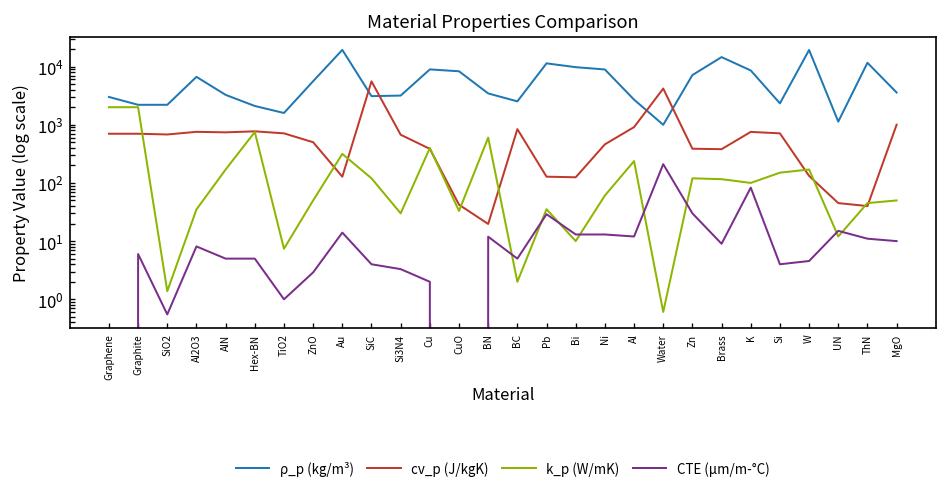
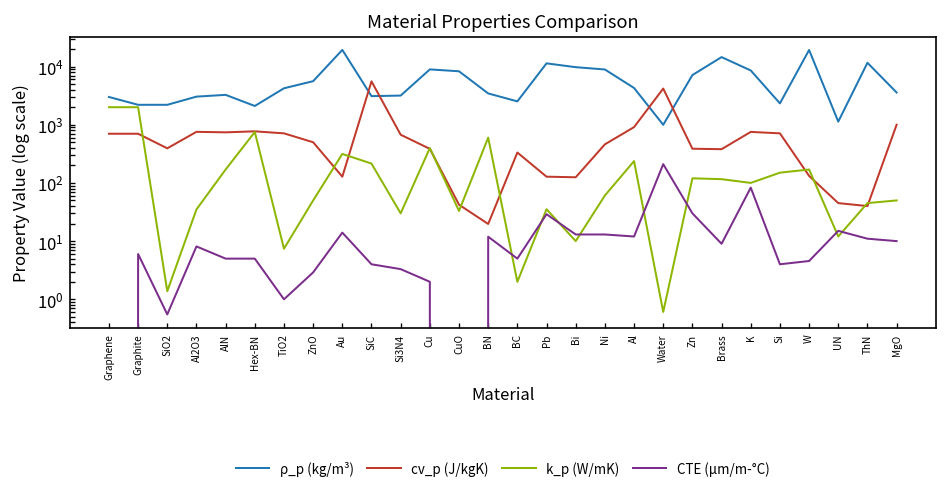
  {
    "ρ_p (kg/m³)": {
      "Graphene": 3000,
      "SiO2": 2000,
-     "Al2O3": 7000,
+     "Al2O3": 3000,
      "AlN": 3000,
      "Hex-BN": 2100,
-     "TiO2": 1600,
+     "TiO2": 4000,
      "ZnO": 6000,
      "Au": 19000,
      "SiC": 3000,
      "Si3N4": 3000,
      "Cu": 9000,
      "CuO": 8000,
      "BN": 3000,
      "BC": 3000,
      "Pb": 11000,
      "Bi": 10000,
      "Ni": 9000,
-     "Al": 3000,
+     "Al": 4000,
      "Water": 1000,
      "Zn": 7000,
      "Brass": 15000,
      "K": 9000,
      "Si": 2000,
      "W": 19000,
      "UN": 1100,
      "ThN": 12000,
      "MgO": 4000
    },
    "cv_p (J/kgK)": {
      "Graphene": 700,
      "Graphite": 700,
-     "SiO2": 700,
+     "SiO2": 400,
      "Al2O3": 800,
      "AlN": 700,
      "TiO2": 700,
      "ZnO": 500,
      "Au": 130,
      "SiC": 6000,
      "Si3N4": 700,
      "CuO": 40,
      "BN": 20,
-     "BC": 800,
+     "BC": 300,
      "Pb": 130,
      "Bi": 130,
      "Ni": 500,
      "Al": 900,
      "Water": 4000,
      "Zn": 400,
      "Brass": 400,
      "K": 800,
      "Si": 700,
      "W": 130,
      "UN": 50,
      "MgO": 1000
    },
    "k_p (W/mK)": {
      "Graphene": 2000,
      "SiO2": 1.4,
      "Al2O3": 40,
      "AlN": 170,
      "TiO2": 7,
      "ZnO": 50,
      "Au": 300,
-     "SiC": 120,
+     "SiC": 200,
      "Si3N4": 30,
      "CuO": 30,
      "BN": 600,
      "BC": 2,
      "Pb": 40,
      "Bi": 10,
      "Ni": 60,
      "Al": 200,
      "Water": 0.6,
      "Zn": 120,
      "Brass": 120,
      "K": 100,
      "Si": 150,
      "W": 170,
      "UN": 12,
      "MgO": 50
    },
    "CTE (µm/m-°C)": {
      "Graphite": 6,
      "SiO2": 0.6,
      "Al2O3": 8,
      "AlN": 5,
      "Hex-BN": 5,
      "TiO2": 1,
      "ZnO": 3,
      "Au": 14,
      "SiC": 4,
      "Si3N4": 3,
      "Cu": 2,
      "BN": 12,
      "BC": 5,
      "Pb": 30,
      "Bi": 13,
      "Ni": 13,
      "Al": 12,
      "Water": 210,
      "Zn": 30,
      "Brass": 9,
      "K": 80,
      "Si": 4,
      "W": 5,
      "UN": 15,
      "ThN": 11,
      "MgO": 10
    }
  }
